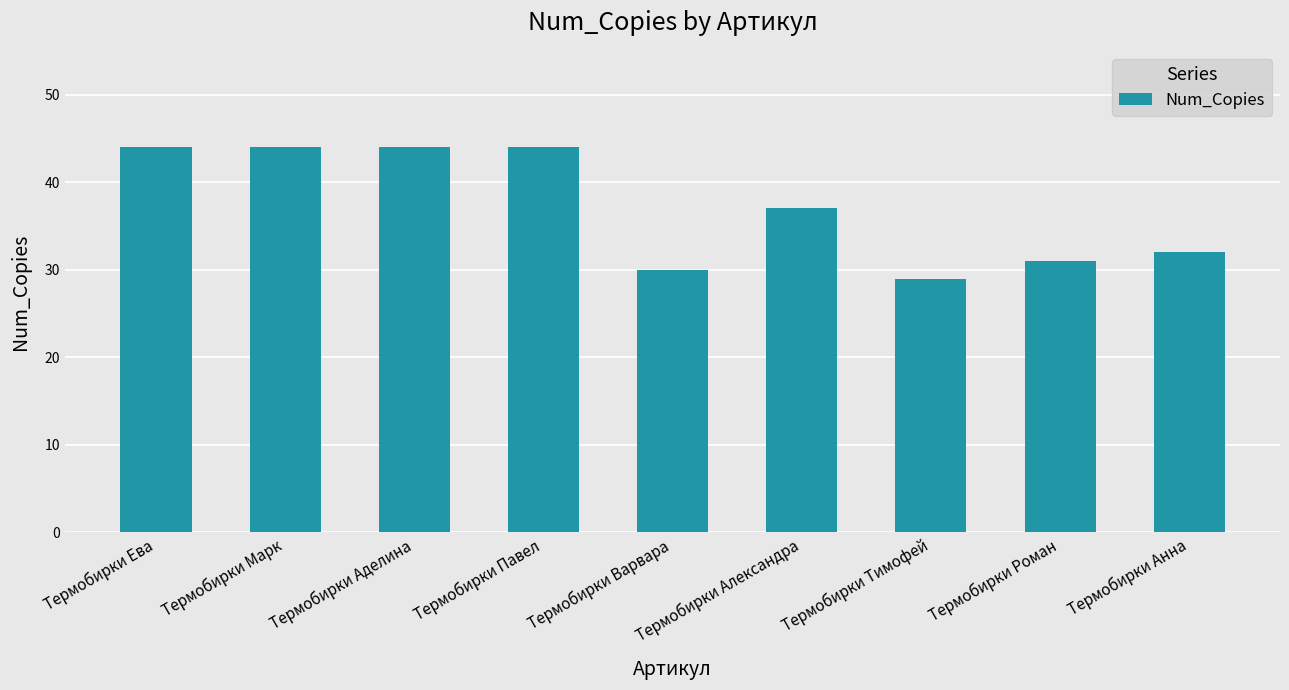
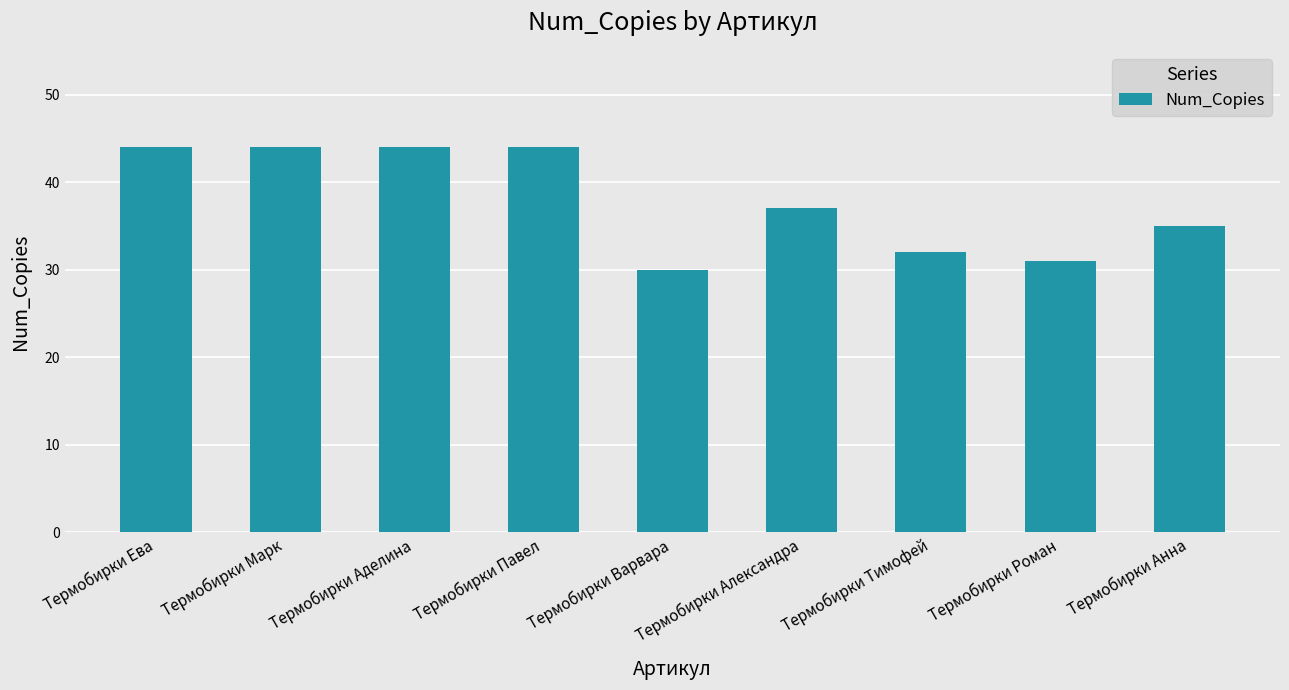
  {
    "Термобирки Ева": 44,
    "Термобирки Марк": 44,
    "Термобирки Аделина": 44,
    "Термобирки Павел": 44,
    "Термобирки Варвара": 30,
    "Термобирки Александра": 37,
-   "Термобирки Тимофей": 29,
+   "Термобирки Тимофей": 32,
    "Термобирки Роман": 31,
-   "Термобирки Анна": 32
+   "Термобирки Анна": 35
  }
